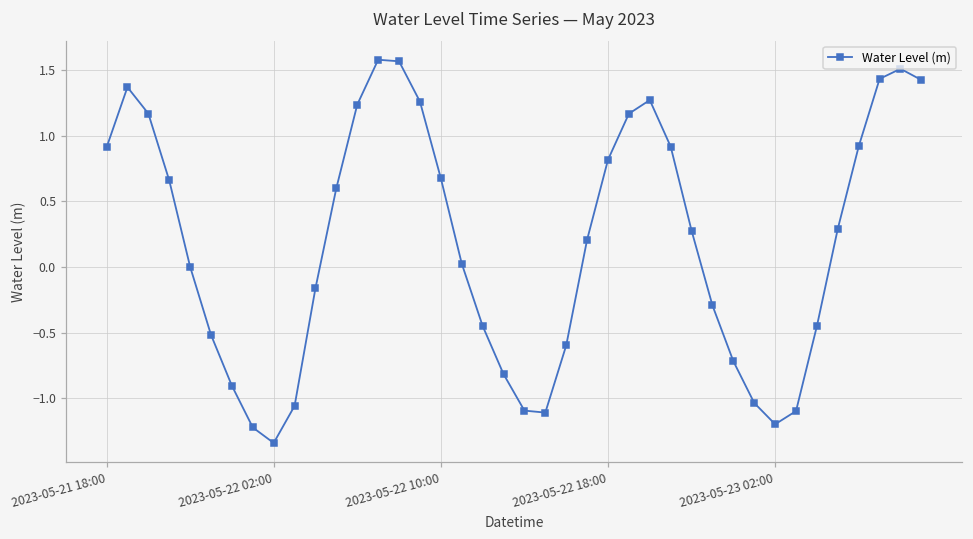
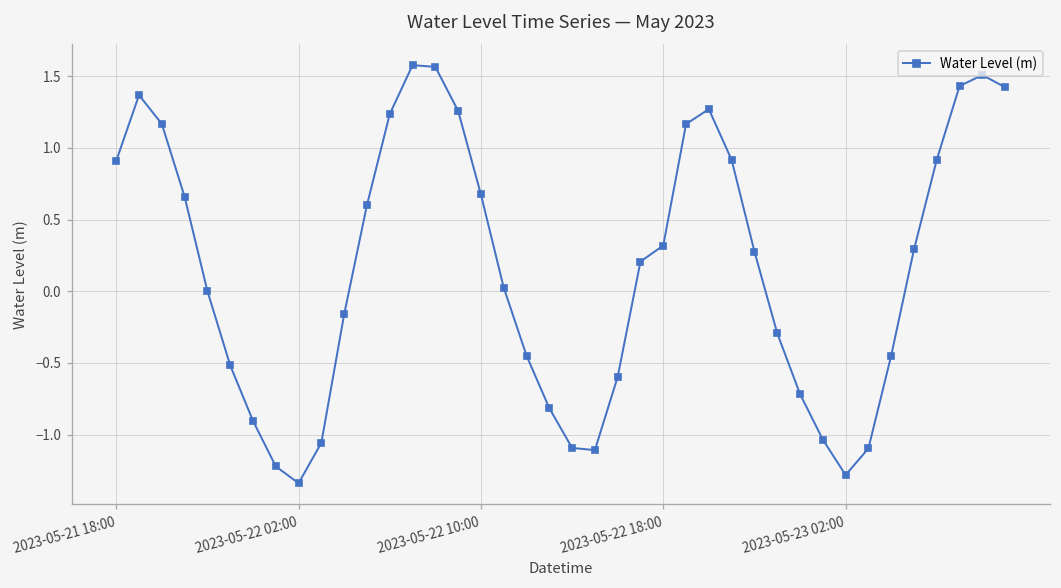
  {
    "2023-05-21 18:00": 0.91,
    "2023-05-22 02:00": -1.34,
    "2023-05-22 10:00": 0.67,
-   "2023-05-22 18:00": 0.82,
-   "2023-05-23 02:00": -1.20
+   "2023-05-22 18:00": 0.32,
+   "2023-05-23 02:00": -1.28
  }
